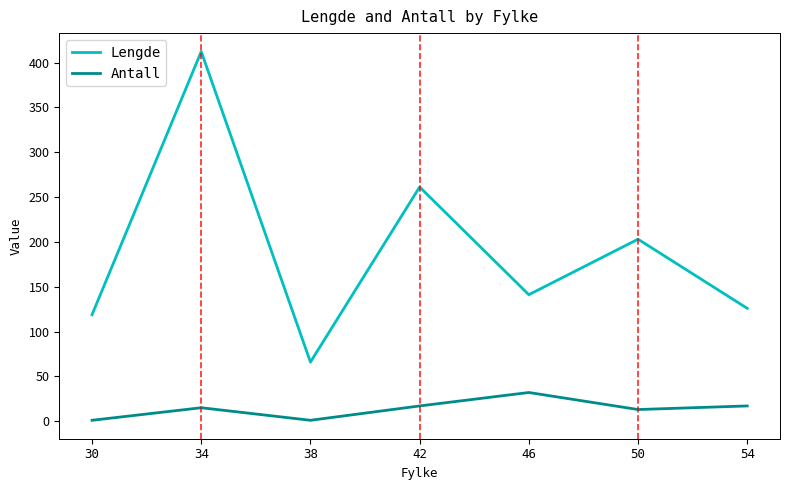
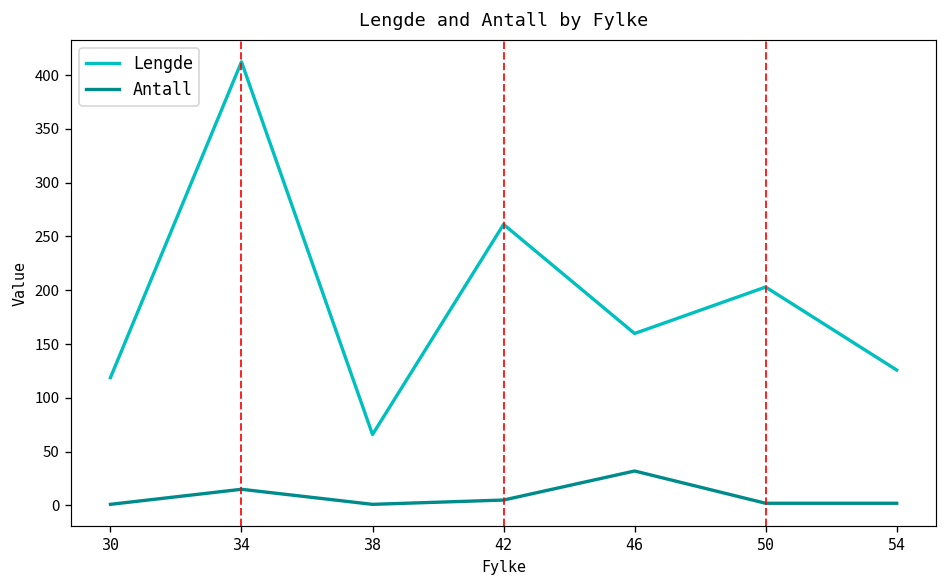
  {
    "Lengde": {
      "30": 120,
      "34": 410,
      "38": 70,
      "42": 260,
-     "46": 140,
+     "46": 160,
      "50": 200,
      "54": 130
    },
    "Antall": {
      "30": 0,
      "34": 20,
      "38": 0,
-     "42": 20,
+     "42": 10,
      "46": 30,
-     "50": 10,
-     "54": 20
+     "50": 0,
+     "54": 0
    }
  }
